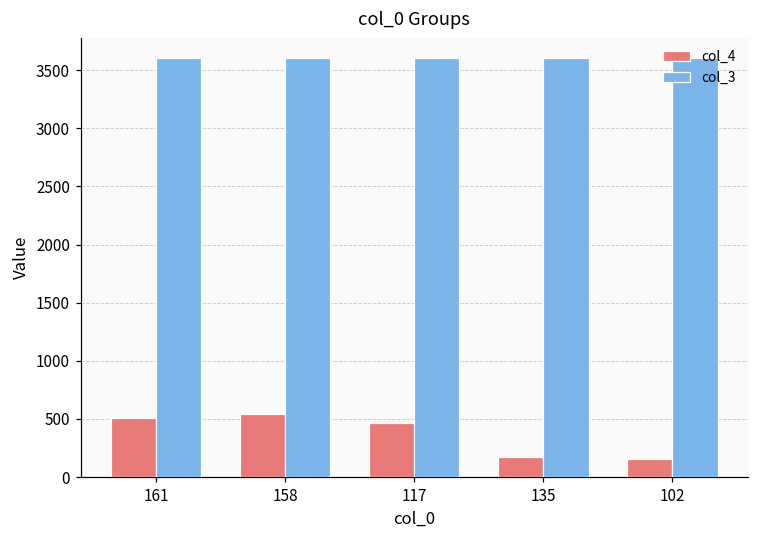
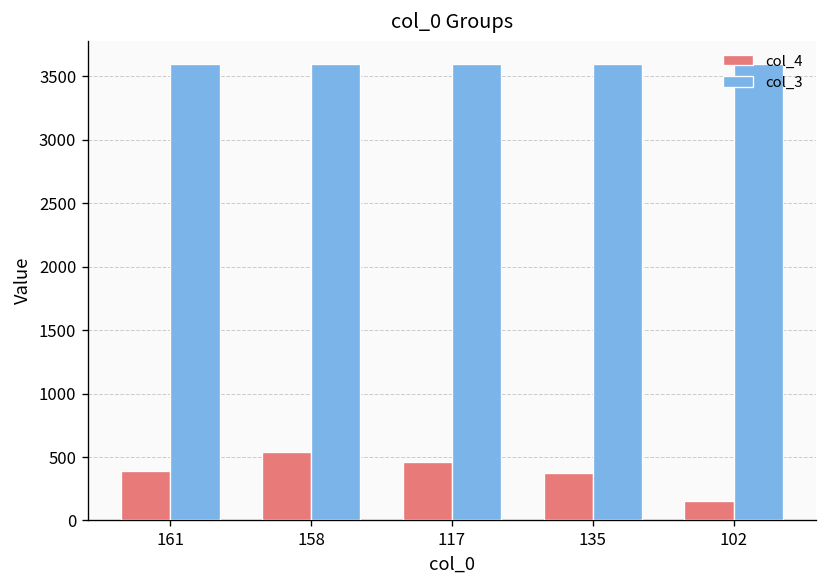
  {
    "col_4": {
-     "161": 510,
+     "161": 390,
      "158": 540,
      "117": 460,
-     "135": 170,
+     "135": 370,
      "102": 150
    },
    "col_3": {
      "161": 3600,
      "158": 3600,
      "117": 3600,
      "135": 3600,
      "102": 3600
    }
  }
